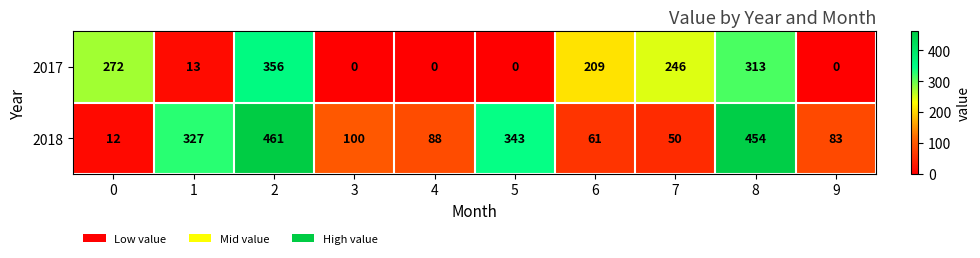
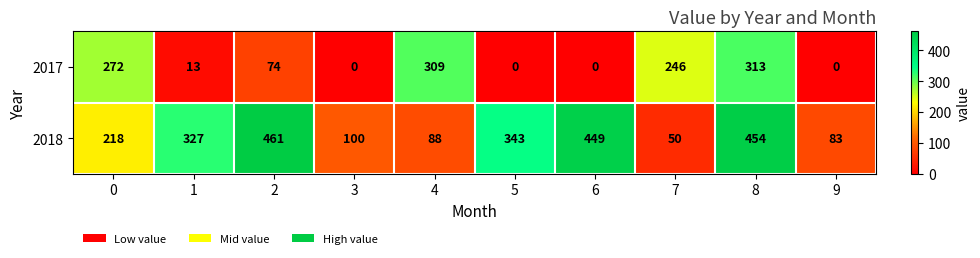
  {
    "2017": {
      "0": 272,
      "1": 13,
-     "2": 356,
+     "2": 74,
      "3": 0,
-     "4": 0,
+     "4": 309,
      "5": 0,
-     "6": 209,
+     "6": 0,
      "7": 246,
      "8": 313,
      "9": 0
    },
    "2018": {
-     "0": 12,
+     "0": 218,
      "1": 327,
      "2": 461,
      "3": 100,
      "4": 88,
      "5": 343,
-     "6": 61,
+     "6": 449,
      "7": 50,
      "8": 454,
      "9": 83
    }
  }
